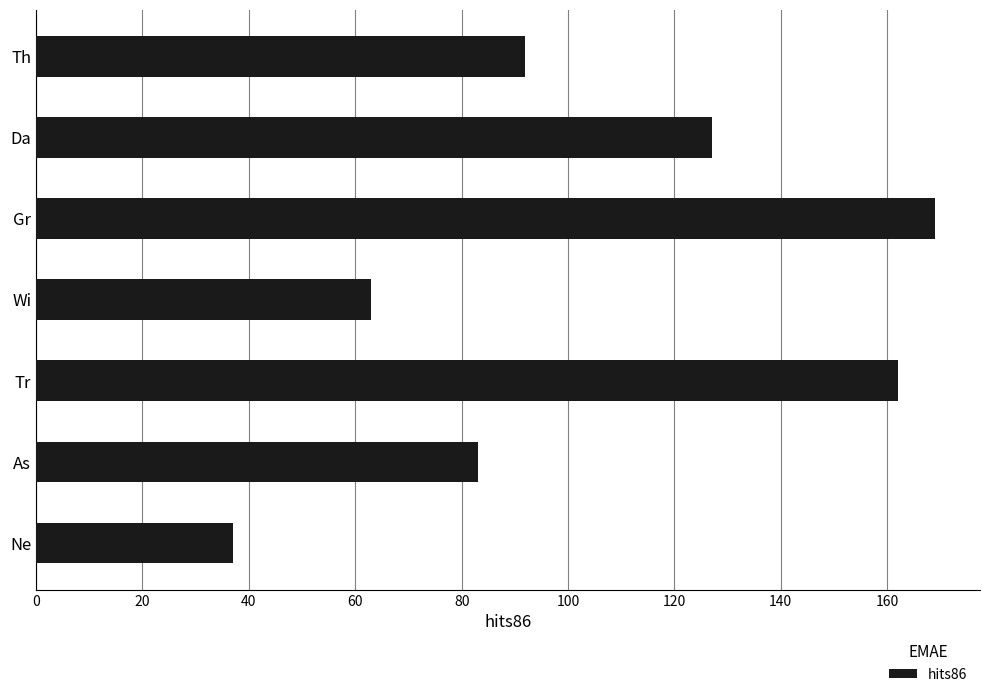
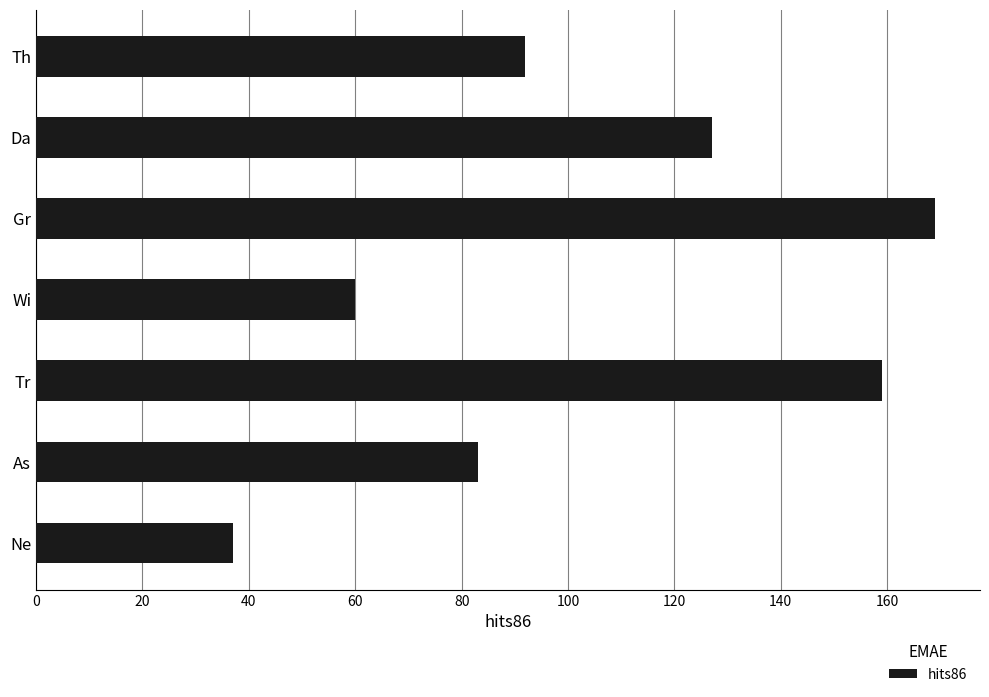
  {
    "Th": 92,
    "Da": 127,
    "Gr": 169,
-   "Wi": 63,
-   "Tr": 162,
+   "Wi": 60,
+   "Tr": 159,
    "As": 83,
    "Ne": 37
  }
